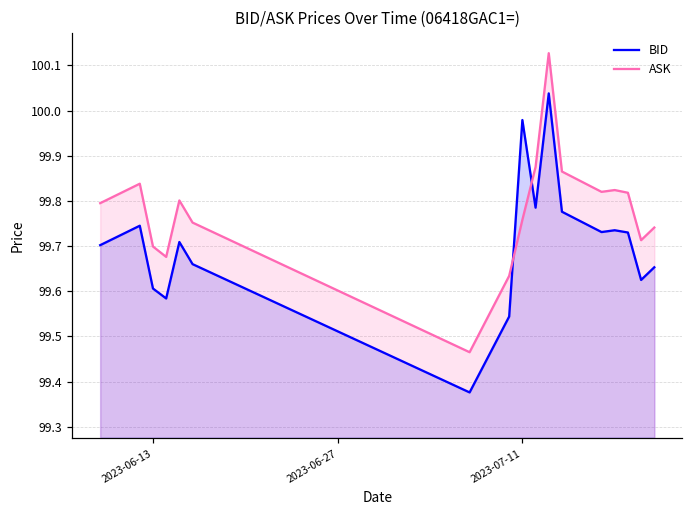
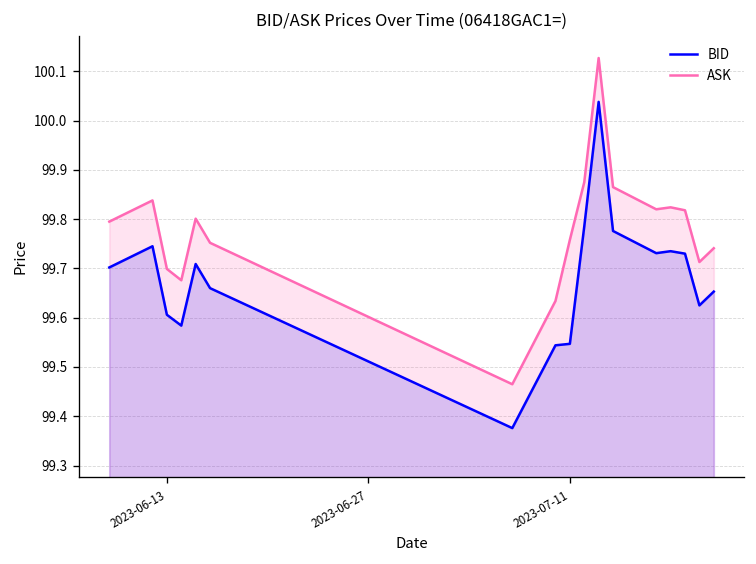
  {
    "BID": {
      "2023-06-13": 99.61,
-     "2023-07-11": 99.98
+     "2023-07-11": 99.55
    },
    "ASK": {
      "2023-06-13": 99.70,
      "2023-07-11": 99.76
    }
  }
